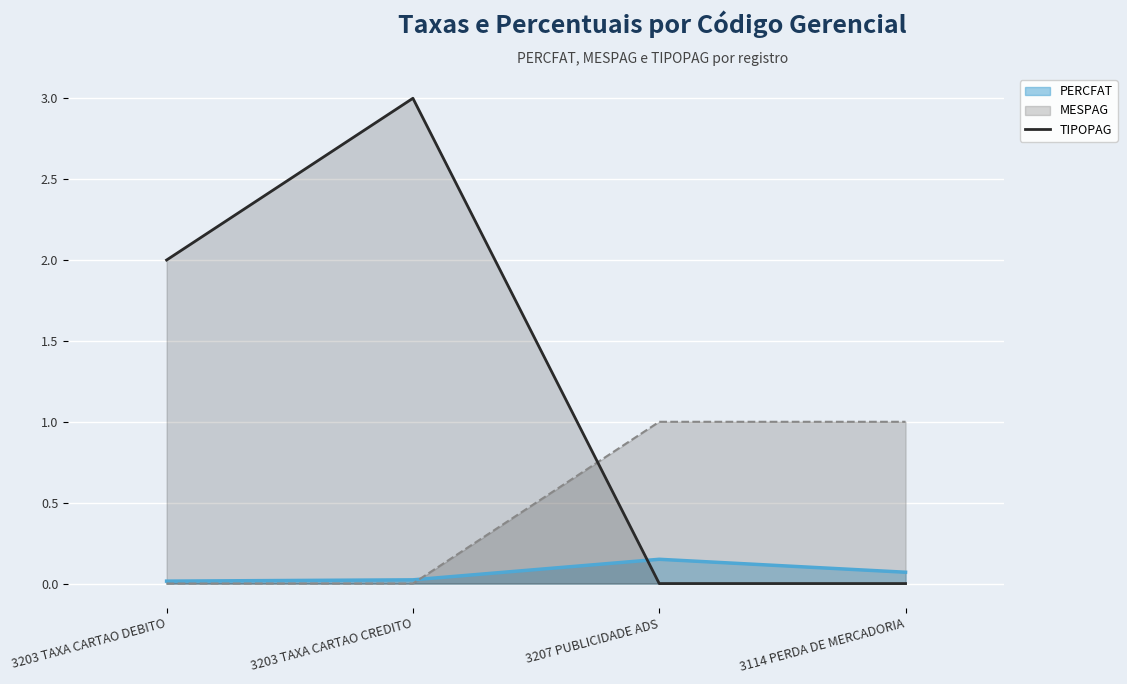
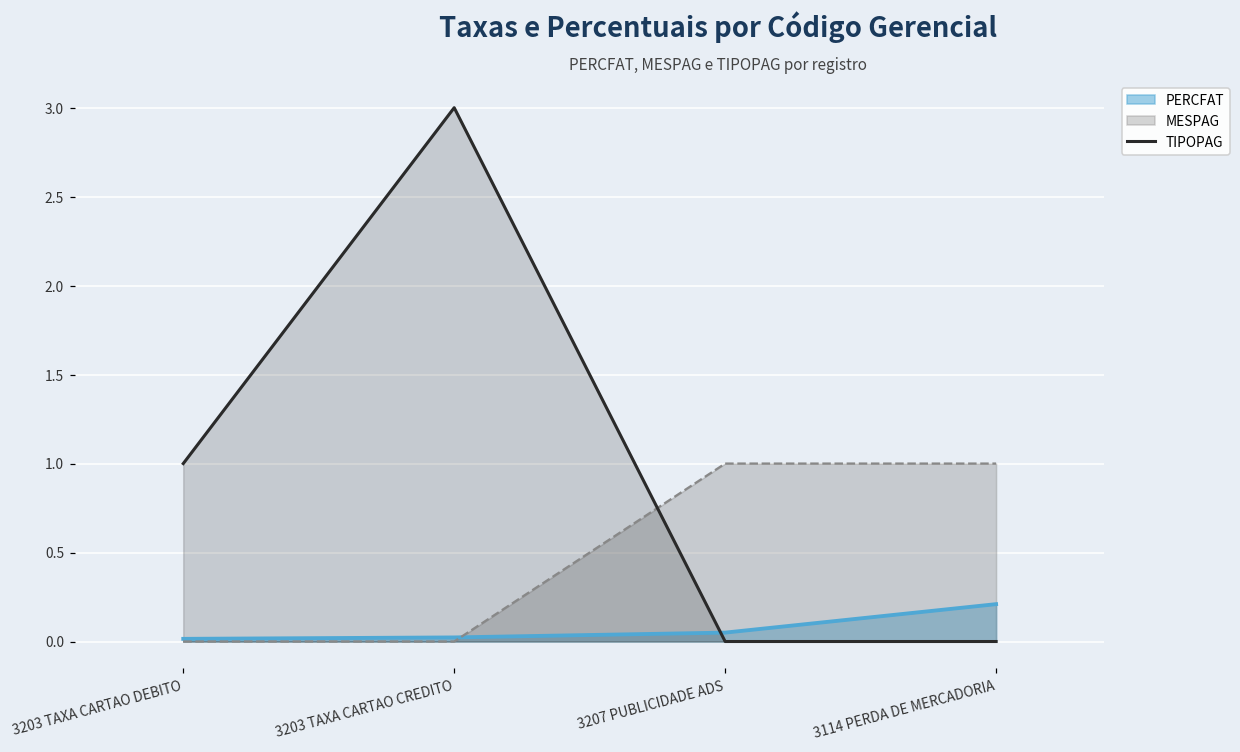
  {
    "PERCFAT": {
      "3203 TAXA CARTAO CREDITO": 0.02,
-     "3207 PUBLICIDADE ADS": 0.15,
-     "3114 PERDA DE MERCADORIA": 0.07
+     "3207 PUBLICIDADE ADS": 0.05,
+     "3114 PERDA DE MERCADORIA": 0.21
    },
    "MESPAG": {
      "3203 TAXA CARTAO CREDITO": 0.00,
      "3207 PUBLICIDADE ADS": 1.00,
      "3114 PERDA DE MERCADORIA": 1.00
    },
    "TIPOPAG": {
-     "3203 TAXA CARTAO DEBITO": 2,
+     "3203 TAXA CARTAO DEBITO": 1,
      "3203 TAXA CARTAO CREDITO": 3,
      "3207 PUBLICIDADE ADS": 0,
      "3114 PERDA DE MERCADORIA": 0
    }
  }
